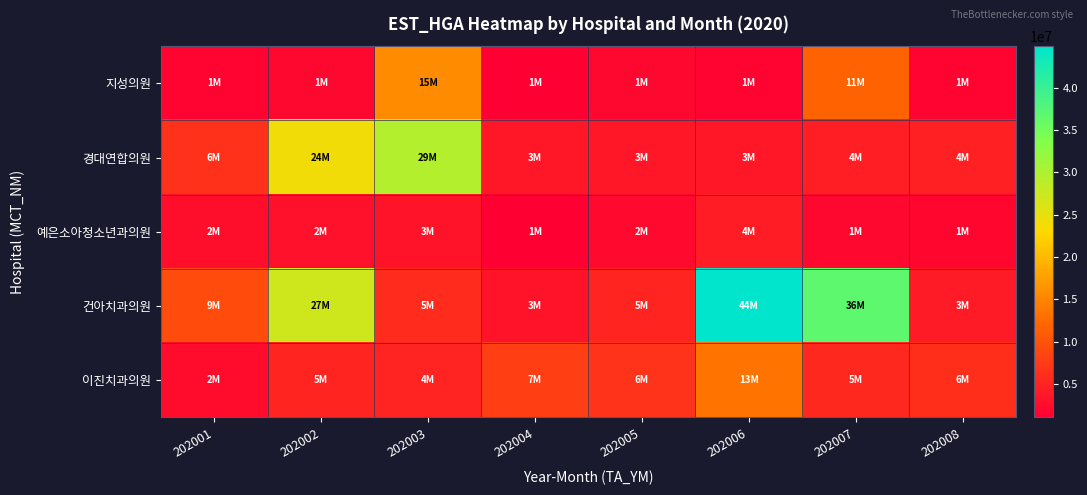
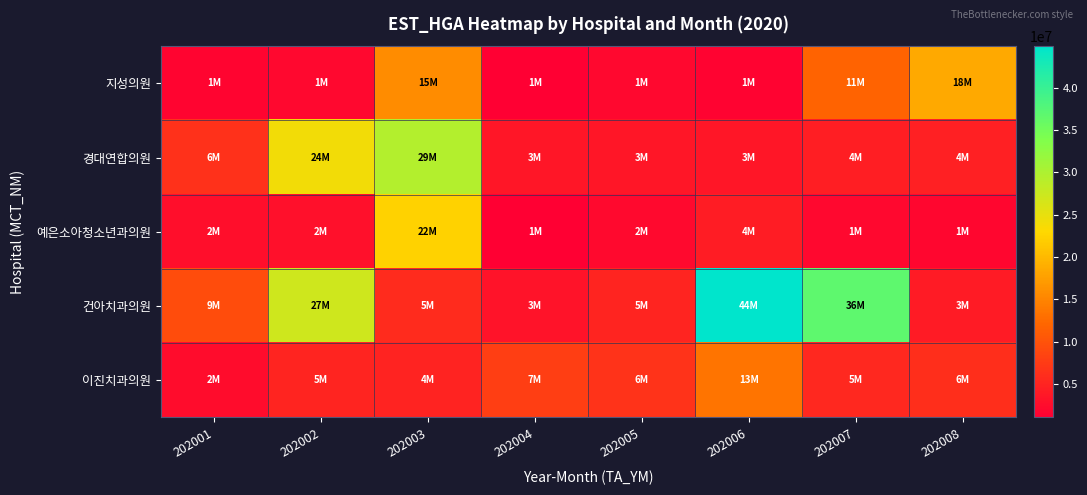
  {
    "지성의원": {
      "202001": "1M",
      "202002": "1M",
      "202003": "15M",
      "202004": "1M",
      "202005": "1M",
      "202006": "1M",
      "202007": "11M",
-     "202008": "1M"
+     "202008": "18M"
    },
    "경대연합의원": {
      "202001": "6M",
      "202002": "24M",
      "202003": "29M",
      "202004": "3M",
      "202005": "3M",
      "202006": "3M",
      "202007": "4M",
      "202008": "4M"
    },
    "예은소아청소년과의원": {
      "202001": "2M",
      "202002": "2M",
-     "202003": "3M",
+     "202003": "22M",
      "202004": "1M",
      "202005": "2M",
      "202006": "4M",
      "202007": "1M",
      "202008": "1M"
    },
    "건아치과의원": {
      "202001": "9M",
      "202002": "27M",
      "202003": "5M",
      "202004": "3M",
      "202005": "5M",
      "202006": "44M",
      "202007": "36M",
      "202008": "3M"
    },
    "이진치과의원": {
      "202001": "2M",
      "202002": "5M",
      "202003": "4M",
      "202004": "7M",
      "202005": "6M",
      "202006": "13M",
      "202007": "5M",
      "202008": "6M"
    }
  }
